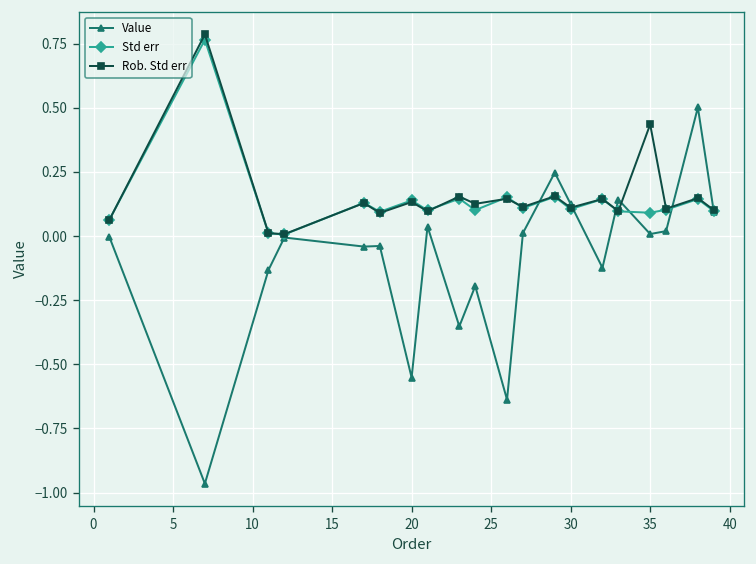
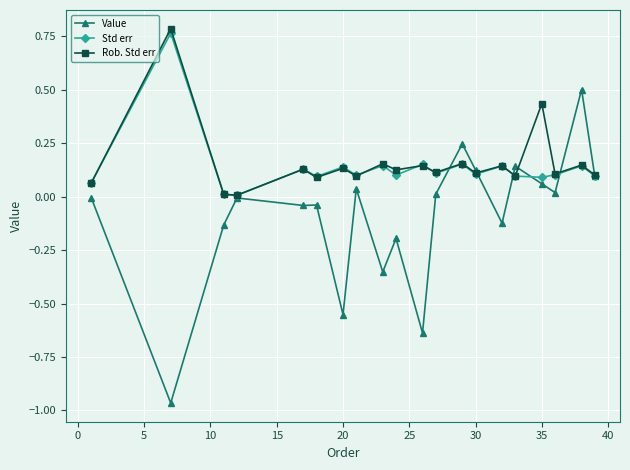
  {
    "Value": {
      "20": -0.55,
      "30": 0.12,
-     "35": 0.01
+     "35": 0.06
    },
    "Std err": {
      "35": 0.09
    },
    "Rob. Std err": {
      "35": 0.44
    }
  }
